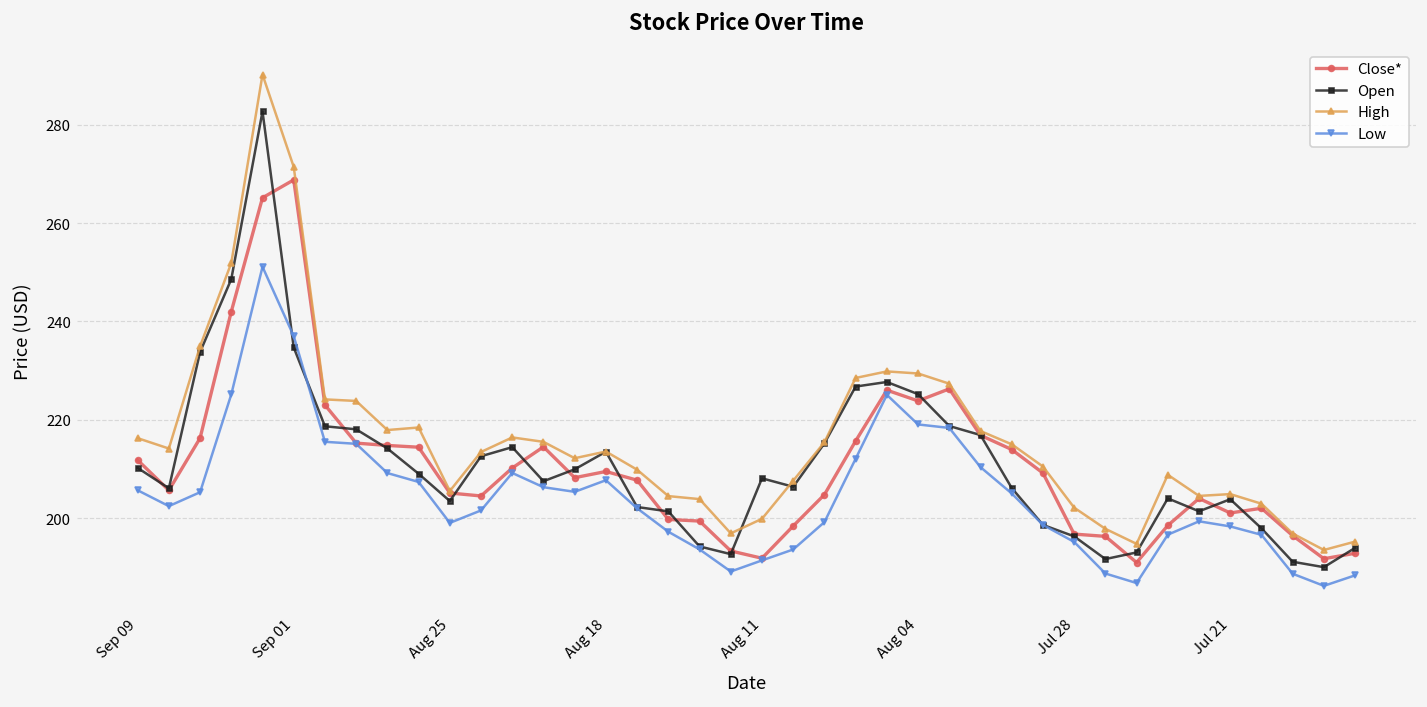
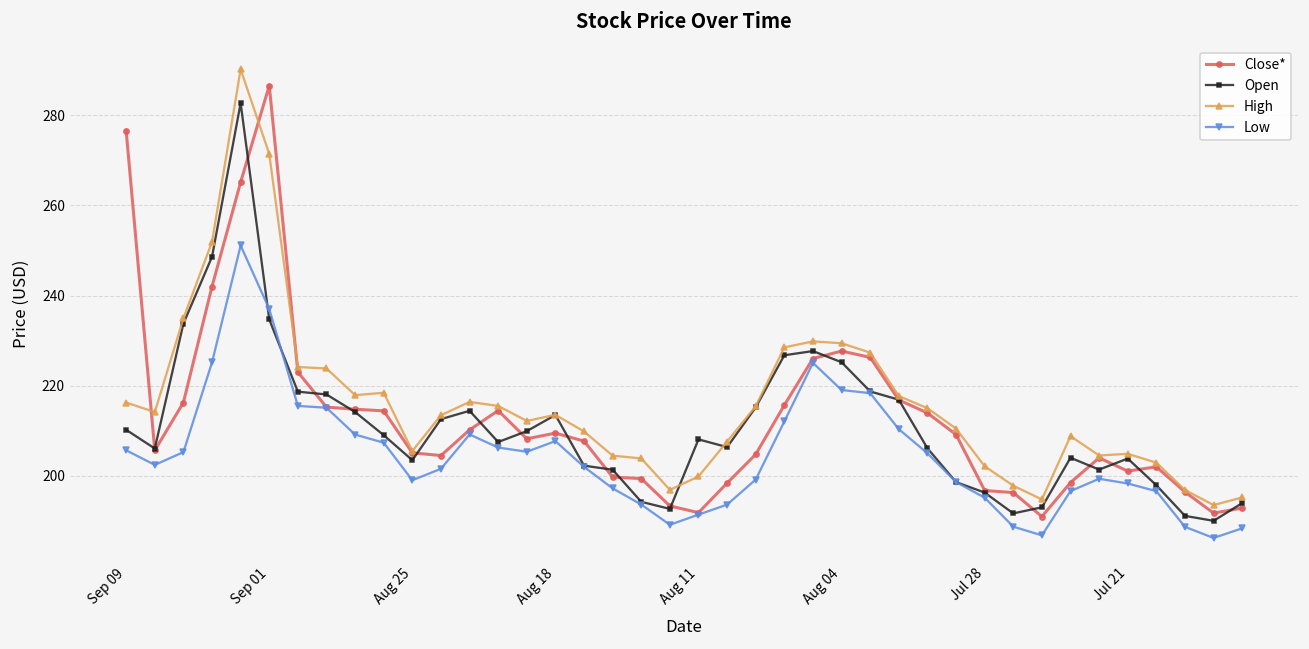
  {
    "Close*": {
-     "Sep 09": 212,
-     "Sep 01": 269,
+     "Sep 09": 277,
+     "Sep 01": 287,
      "Aug 18": 209,
-     "Aug 04": 224,
+     "Aug 04": 228,
      "Jul 21": 201
    },
    "Open": {
      "Sep 09": 210,
      "Sep 01": 235,
      "Aug 25": 203,
      "Aug 11": 208,
      "Aug 04": 225,
      "Jul 21": 204
    },
    "High": {
      "Sep 09": 216,
      "Sep 01": 271,
      "Aug 11": 200,
      "Aug 04": 229,
      "Jul 28": 202,
      "Jul 21": 205
    },
    "Low": {
      "Sep 09": 206,
      "Sep 01": 237,
      "Aug 25": 199,
      "Aug 18": 208,
      "Aug 04": 219,
      "Jul 28": 195,
      "Jul 21": 198
    }
  }
